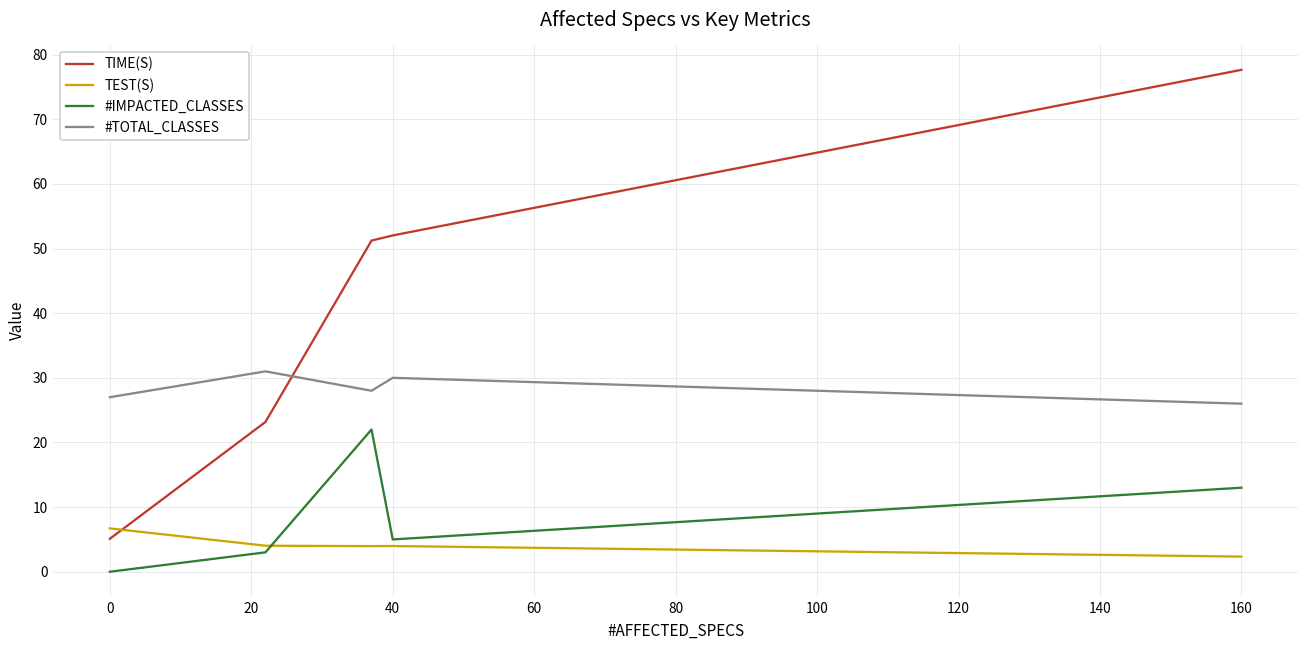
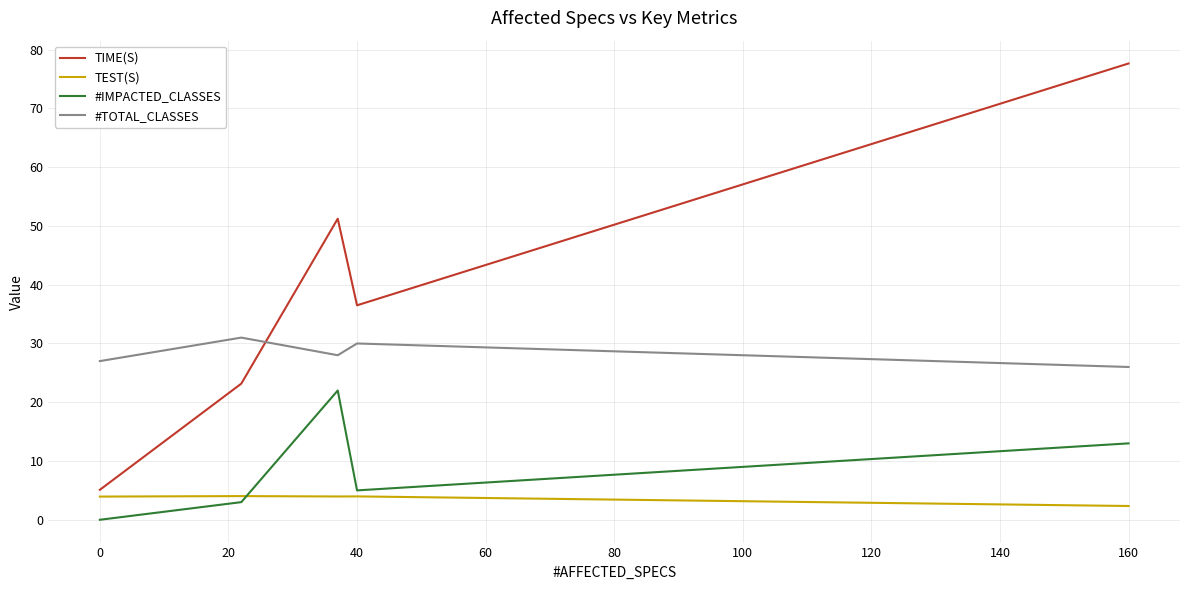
  {
    "TIME(S)": {
      "0": 5,
-     "40": 52,
+     "40": 36,
      "160": 78
    },
    "TEST(S)": {
-     "0": 7,
+     "0": 4,
      "40": 4,
      "160": 2
    },
    "#IMPACTED_CLASSES": {
      "0": 0,
      "40": 5,
      "160": 13
    },
    "#TOTAL_CLASSES": {
      "0": 27,
      "40": 30,
      "160": 26
    }
  }
